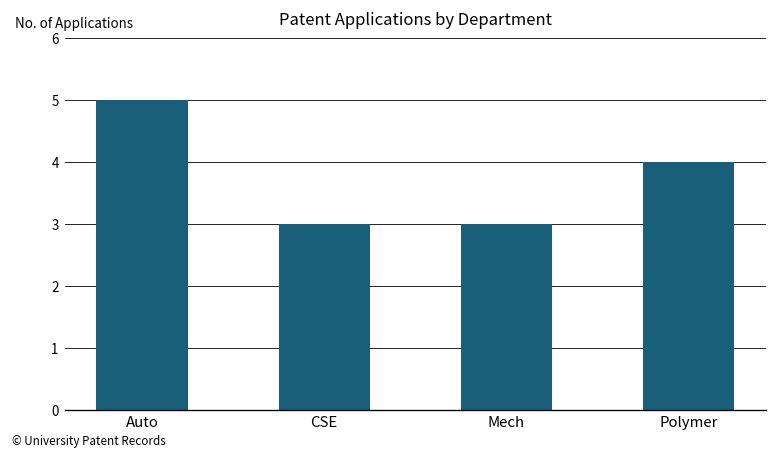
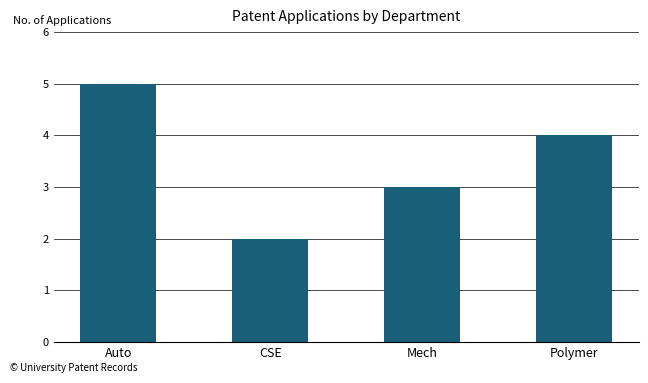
  {
    "Auto": 5,
-   "CSE": 3,
+   "CSE": 2,
    "Mech": 3,
    "Polymer": 4
  }
